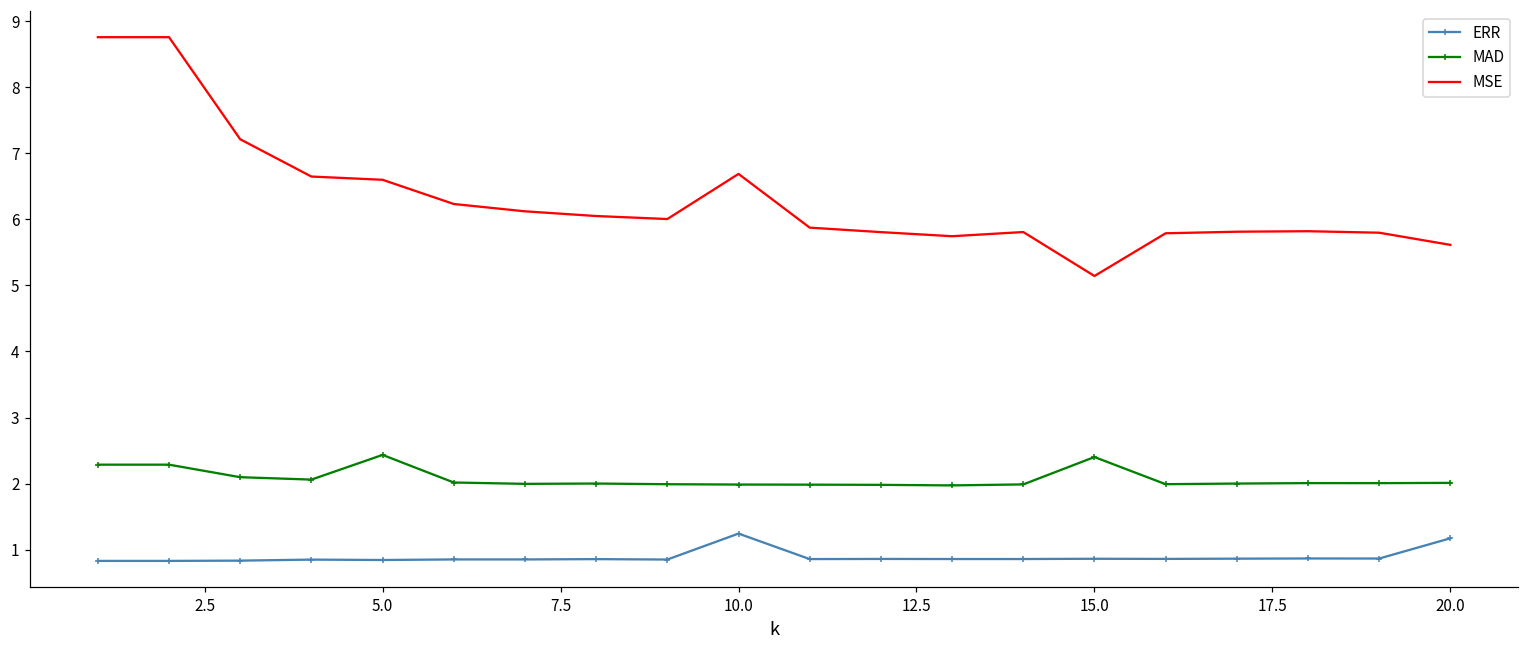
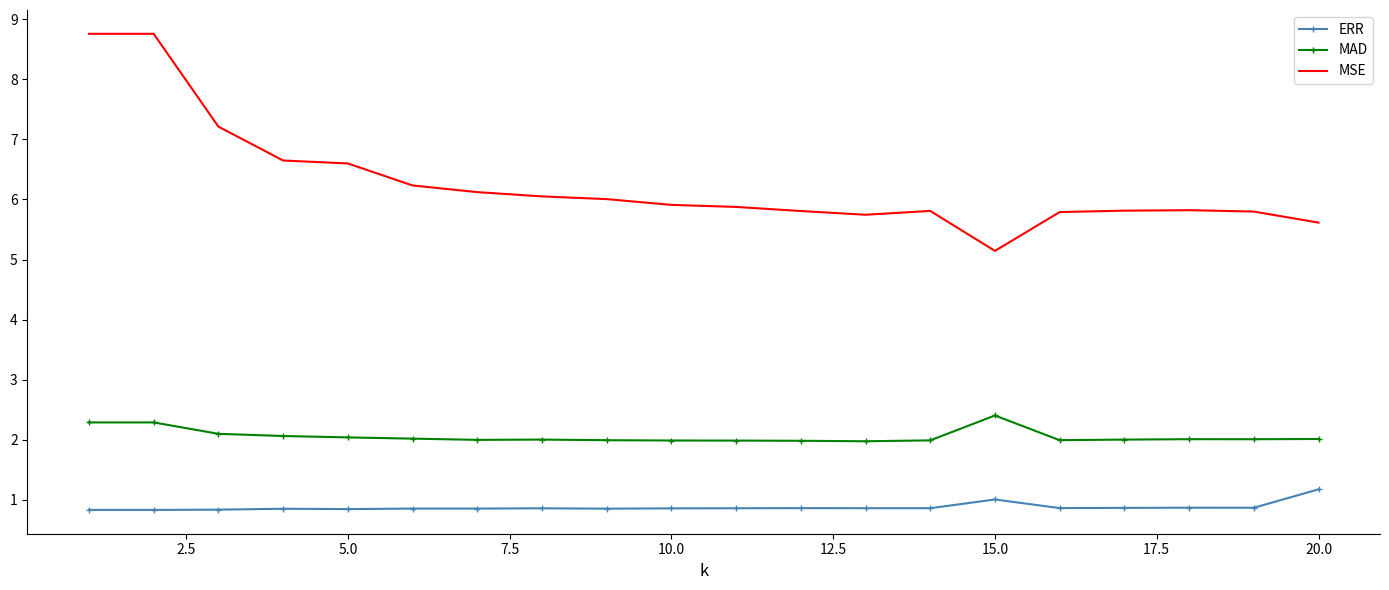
  {
    "ERR": {
      "5.0": 0.8,
-     "10.0": 1.2,
-     "15.0": 0.9,
+     "10.0": 0.9,
+     "15.0": 1.0,
      "20.0": 1.2
    },
    "MAD": {
-     "5.0": 2.4,
+     "5.0": 2.0,
      "10.0": 2.0,
      "15.0": 2.4,
      "20.0": 2.0
    },
    "MSE": {
      "5.0": 6.6,
-     "10.0": 6.7,
+     "10.0": 5.9,
      "15.0": 5.1,
      "20.0": 5.6
    }
  }
